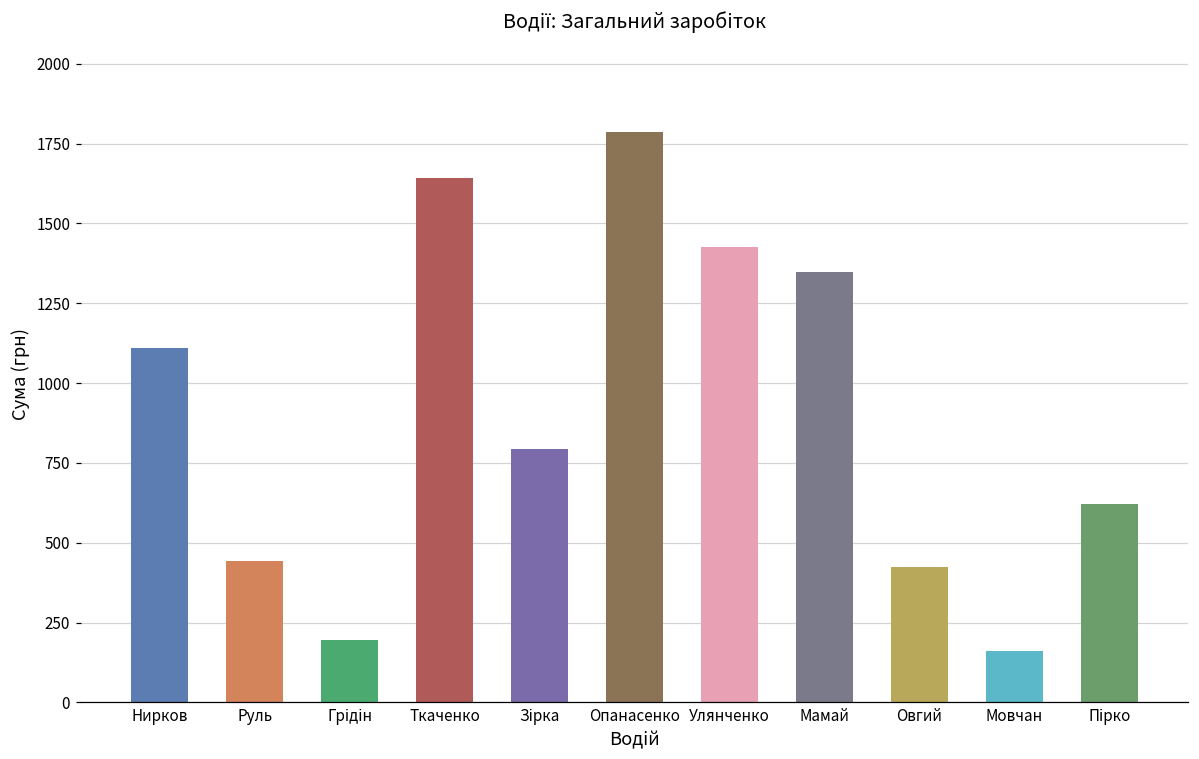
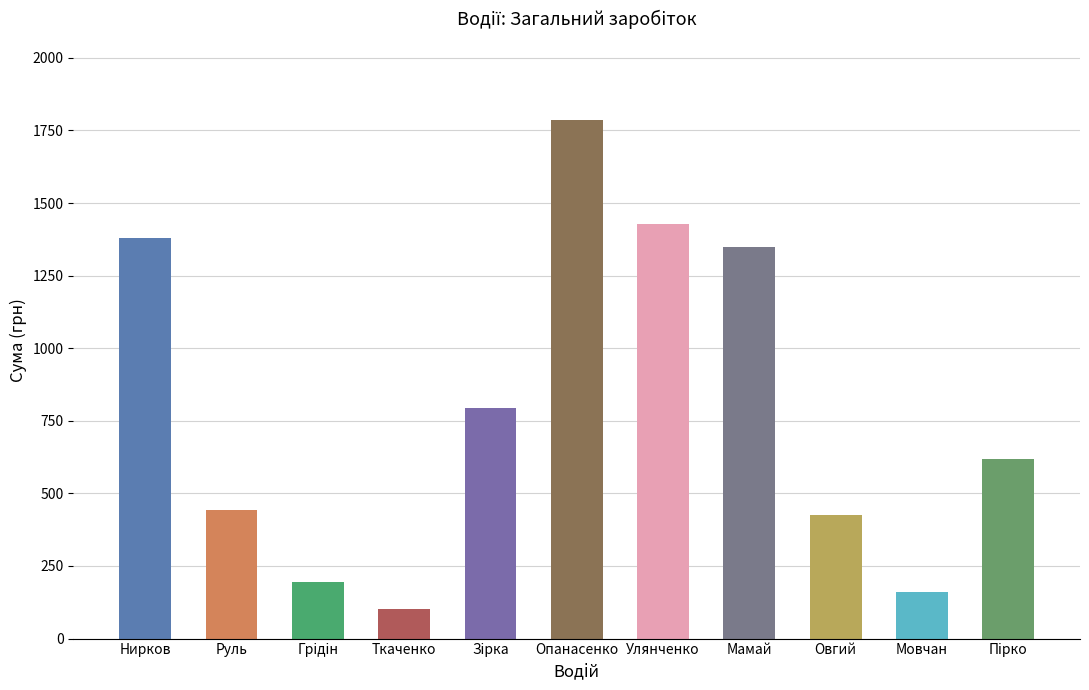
  {
-   "Нирков": 1110,
+   "Нирков": 1380,
    "Руль": 440,
    "Грідін": 200,
-   "Ткаченко": 1640,
+   "Ткаченко": 100,
    "Зірка": 790,
    "Опанасенко": 1790,
    "Улянченко": 1430,
    "Мамай": 1350,
    "Овгий": 420,
    "Мовчан": 160,
    "Пірко": 620
  }
